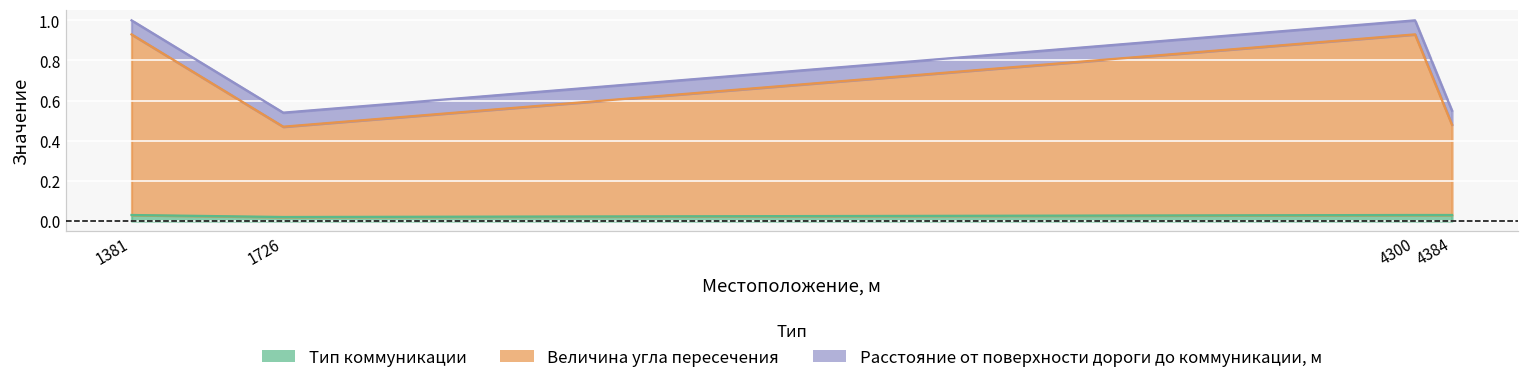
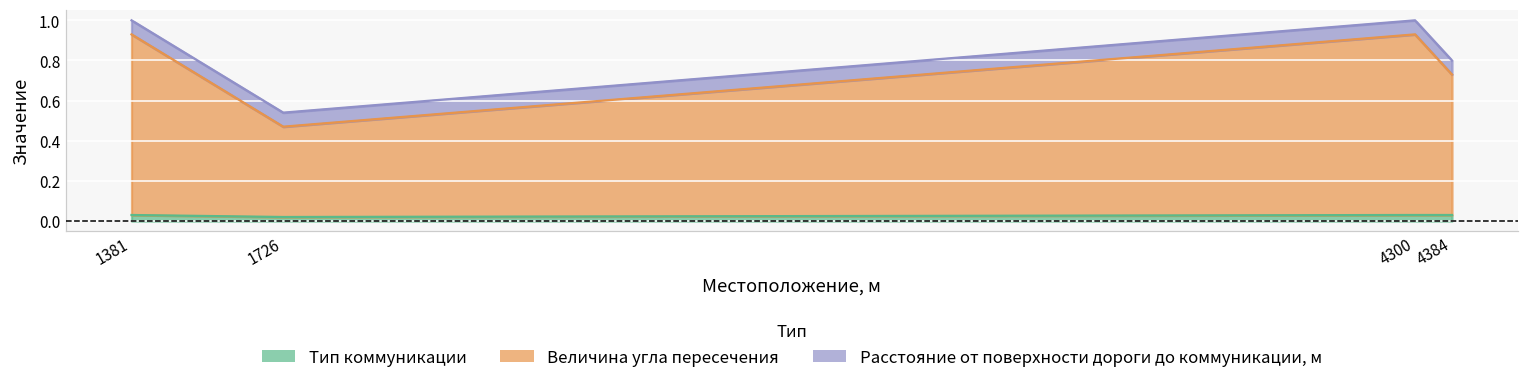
  {
    "Тип коммуникации": {
      "1381": 0.03,
      "1726": 0.02,
      "4300": 0.03,
      "4384": 0.03
    },
    "Величина угла пересечения": {
      "1381": 0.90,
      "1726": 0.45,
      "4300": 0.90,
-     "4384": 0.45
+     "4384": 0.70
    },
    "Расстояние от поверхности дороги до коммуникации, м": {
      "1381": 0.07,
      "1726": 0.07,
      "4300": 0.07,
      "4384": 0.07
    }
  }
